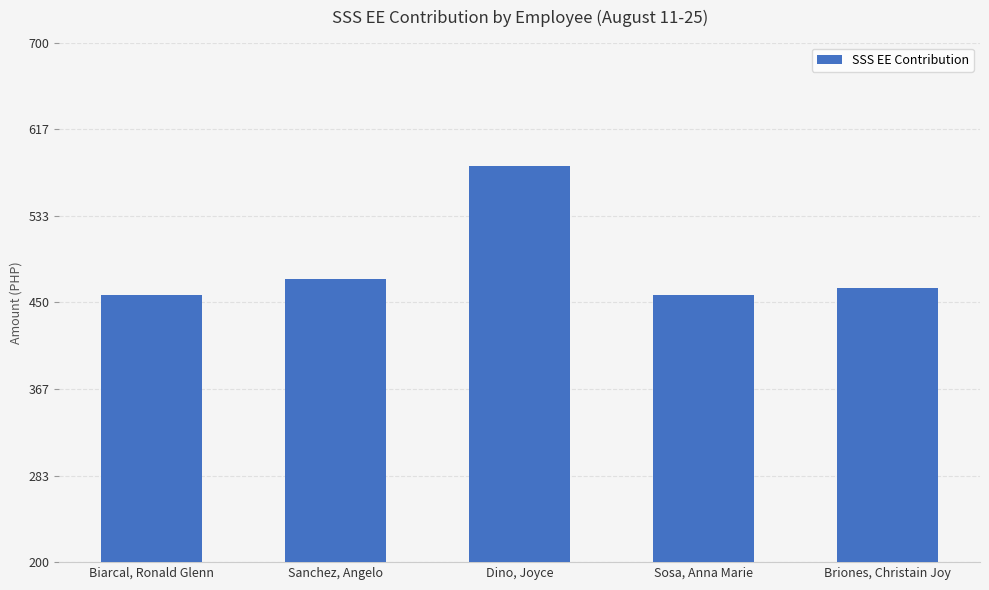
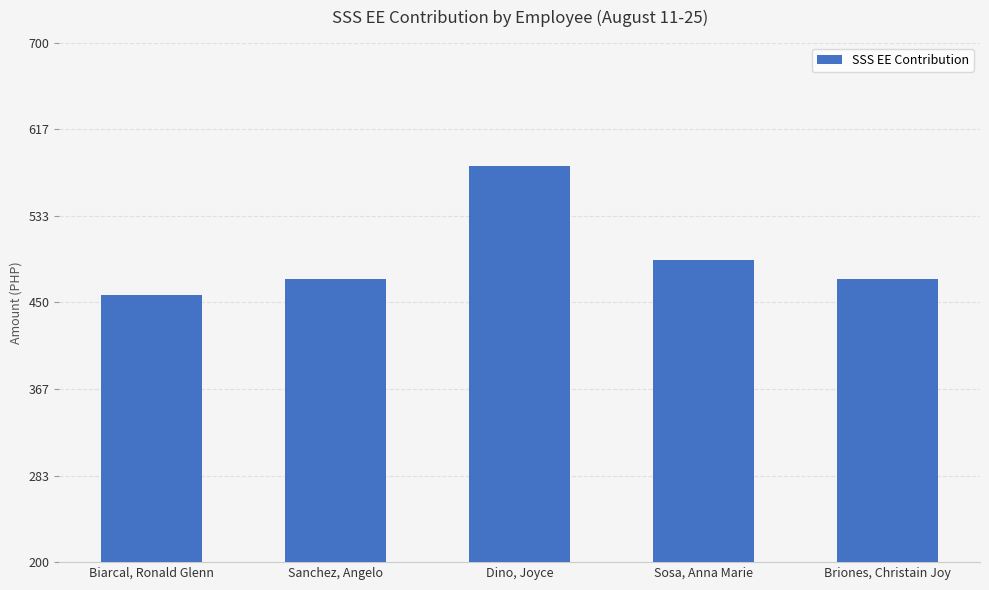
  {
    "Biarcal, Ronald Glenn": 457,
    "Sanchez, Angelo": 472,
    "Dino, Joyce": 581,
-   "Sosa, Anna Marie": 457,
-   "Briones, Christain Joy": 464
+   "Sosa, Anna Marie": 491,
+   "Briones, Christain Joy": 472
  }
